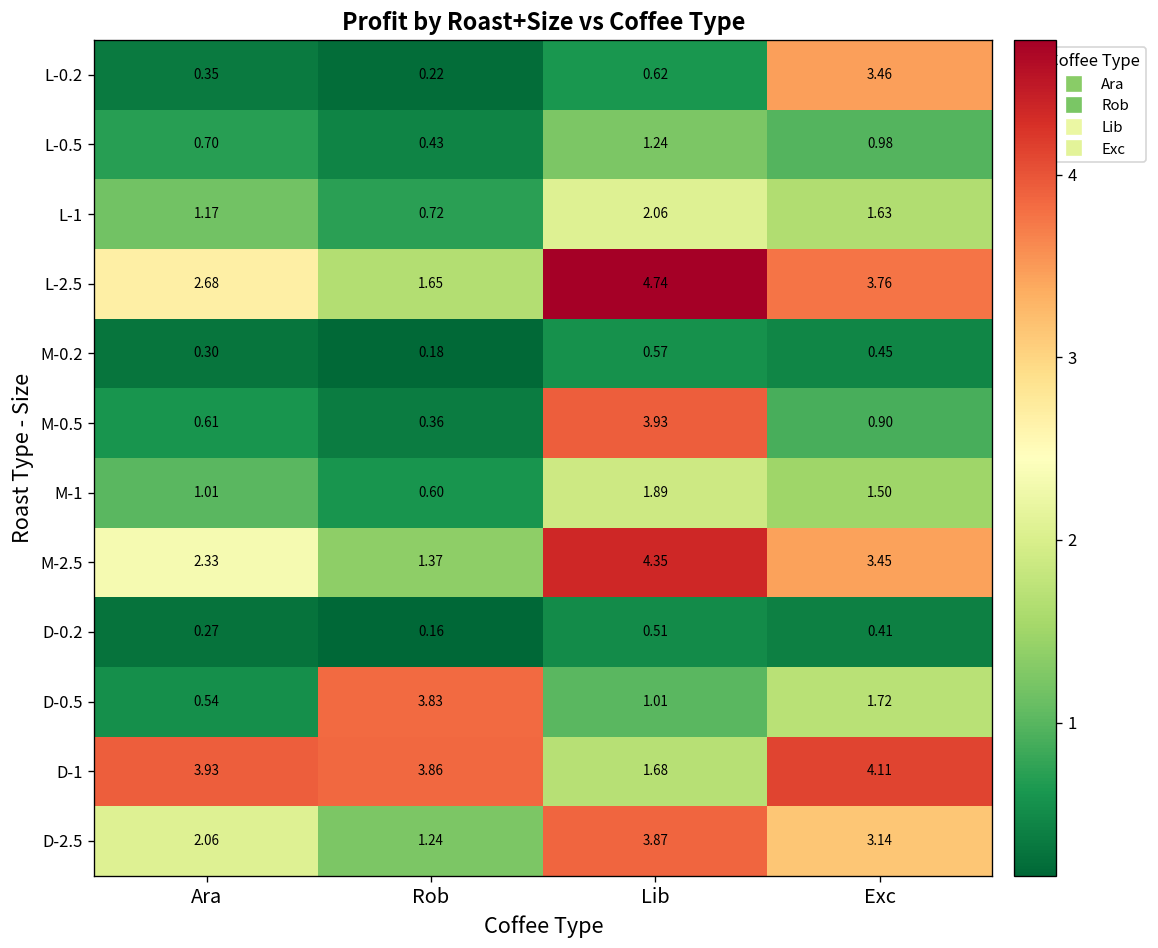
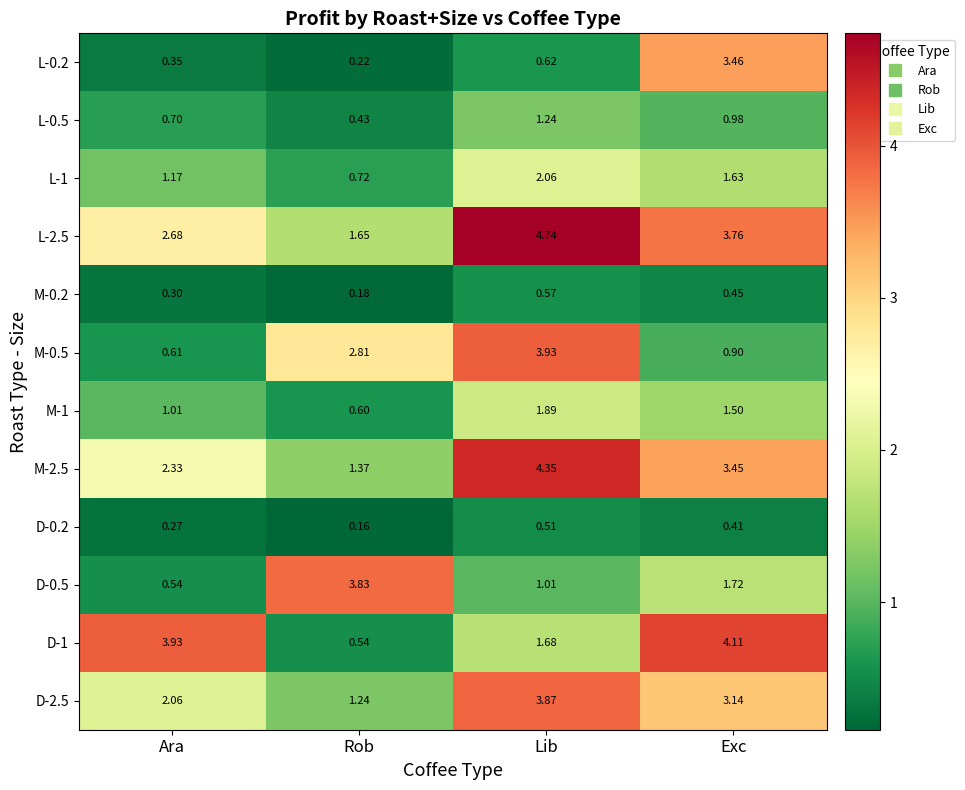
  {
    "L-0.2": {
      "Ara": 0.35,
      "Rob": 0.22,
      "Lib": 0.62,
      "Exc": 3.46
    },
    "L-0.5": {
      "Ara": 0.70,
      "Rob": 0.43,
      "Lib": 1.24,
      "Exc": 0.98
    },
    "L-1": {
      "Ara": 1.17,
      "Rob": 0.72,
      "Lib": 2.06,
      "Exc": 1.63
    },
    "L-2.5": {
      "Ara": 2.68,
      "Rob": 1.65,
      "Lib": 4.74,
      "Exc": 3.76
    },
    "M-0.2": {
      "Ara": 0.30,
      "Rob": 0.18,
      "Lib": 0.57,
      "Exc": 0.45
    },
    "M-0.5": {
      "Ara": 0.61,
-     "Rob": 0.36,
+     "Rob": 2.81,
      "Lib": 3.93,
      "Exc": 0.90
    },
    "M-1": {
      "Ara": 1.01,
      "Rob": 0.60,
      "Lib": 1.89,
      "Exc": 1.50
    },
    "M-2.5": {
      "Ara": 2.33,
      "Rob": 1.37,
      "Lib": 4.35,
      "Exc": 3.45
    },
    "D-0.2": {
      "Ara": 0.27,
      "Rob": 0.16,
      "Lib": 0.51,
      "Exc": 0.41
    },
    "D-0.5": {
      "Ara": 0.54,
      "Rob": 3.83,
      "Lib": 1.01,
      "Exc": 1.72
    },
    "D-1": {
      "Ara": 3.93,
-     "Rob": 3.86,
+     "Rob": 0.54,
      "Lib": 1.68,
      "Exc": 4.11
    },
    "D-2.5": {
      "Ara": 2.06,
      "Rob": 1.24,
      "Lib": 3.87,
      "Exc": 3.14
    }
  }
